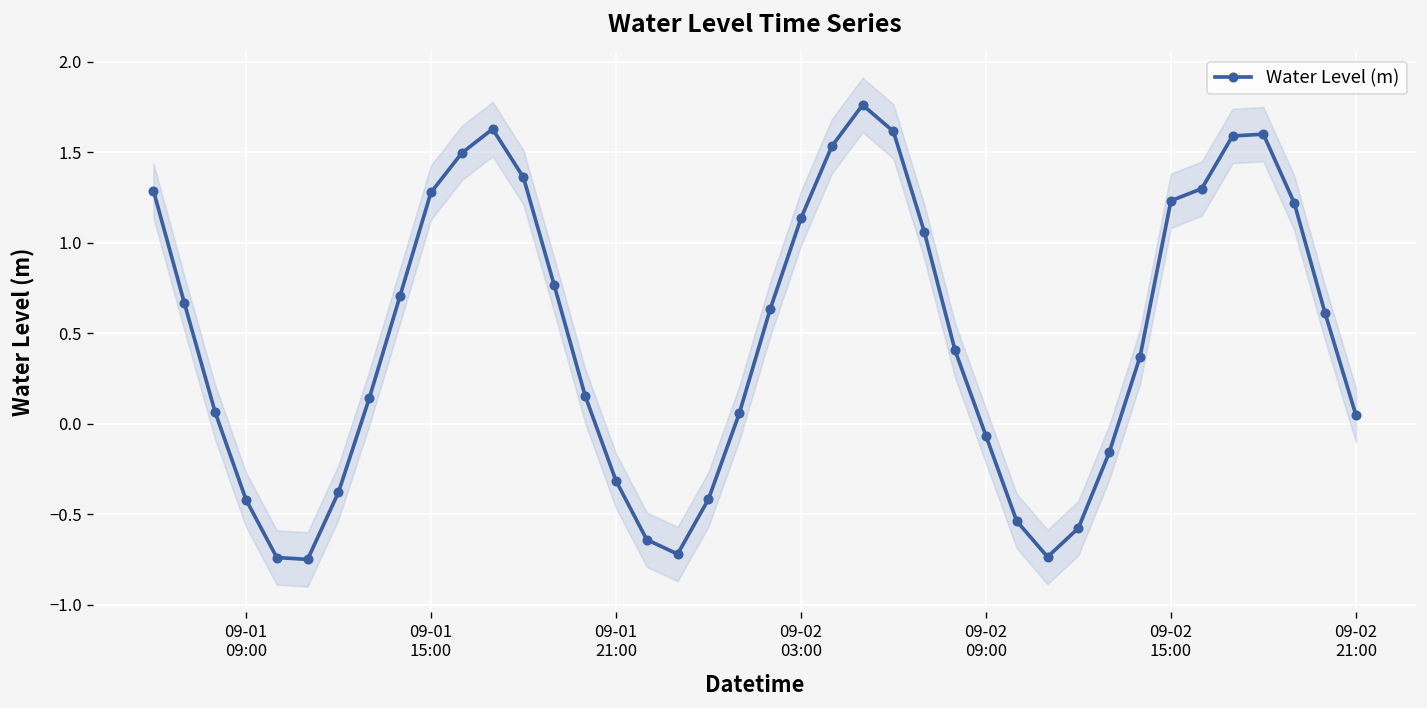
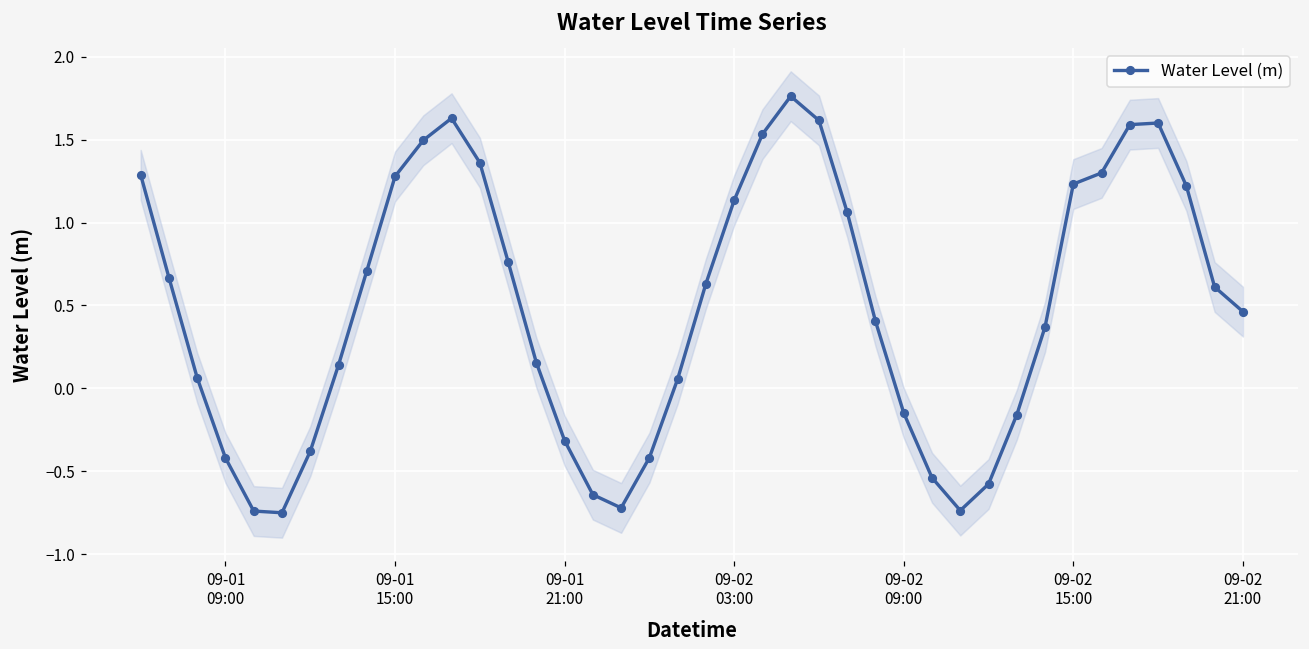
  {
    "Water Level (m)": {
      "09-01 09:00": -0.42,
      "09-01 15:00": 1.28,
      "09-01 21:00": -0.31,
      "09-02 03:00": 1.13,
-     "09-02 09:00": -0.07,
+     "09-02 09:00": -0.15,
      "09-02 15:00": 1.23,
-     "09-02 21:00": 0.05
+     "09-02 21:00": 0.46
    }
  }
